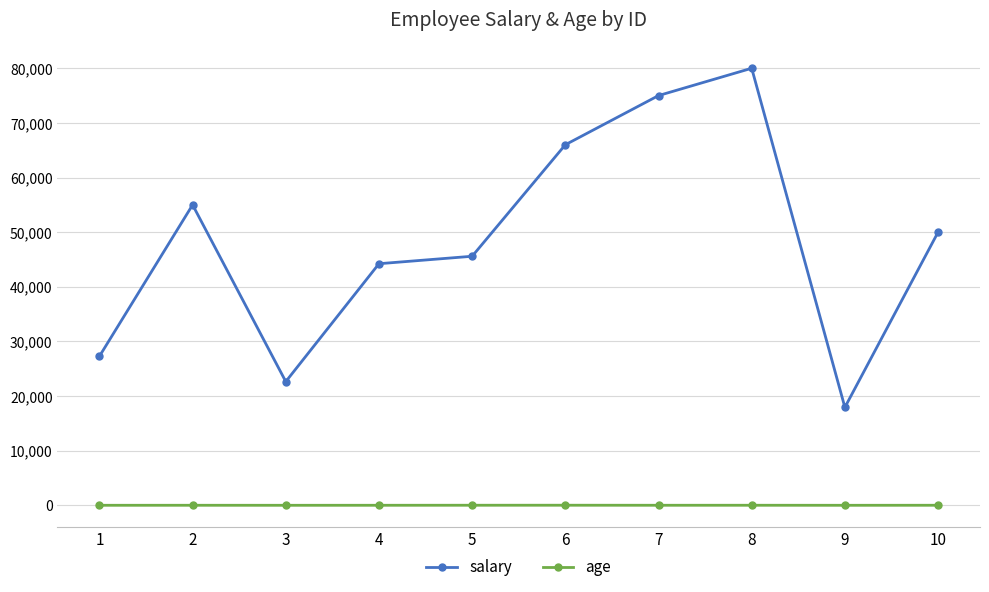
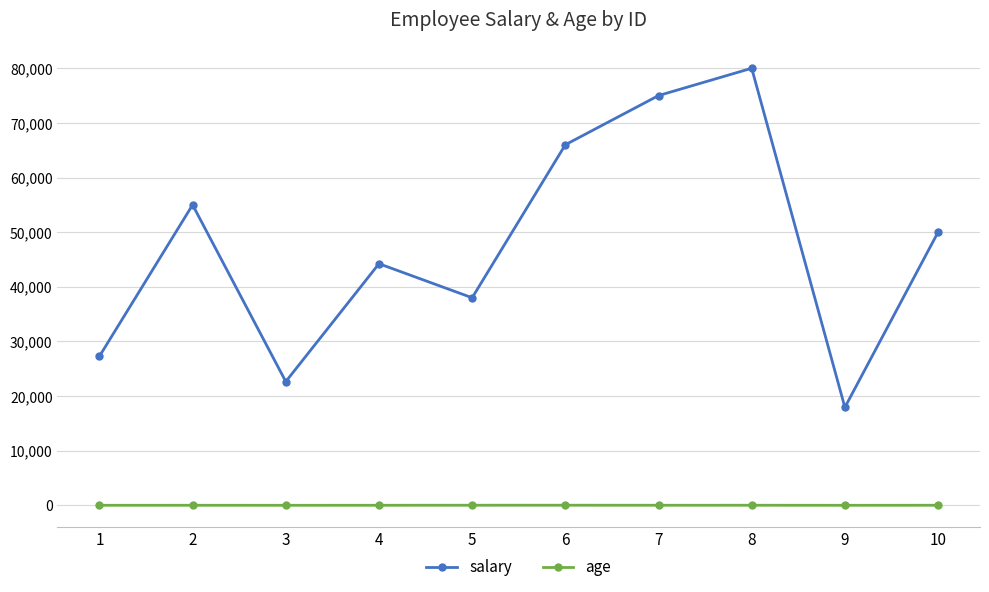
  {
    "salary": {
      "1": "27,000",
      "2": "55,000",
      "3": "23,000",
      "4": "44,000",
-     "5": "46,000",
+     "5": "38,000",
      "6": "66,000",
      "7": "75,000",
      "8": "80,000",
      "9": "18,000",
      "10": "50,000"
    },
    "age": {
      "1": "0",
      "2": "0",
      "3": "0",
      "4": "0",
      "5": "0",
      "6": "0",
      "7": "0",
      "8": "0",
      "9": "0",
      "10": "0"
    }
  }
